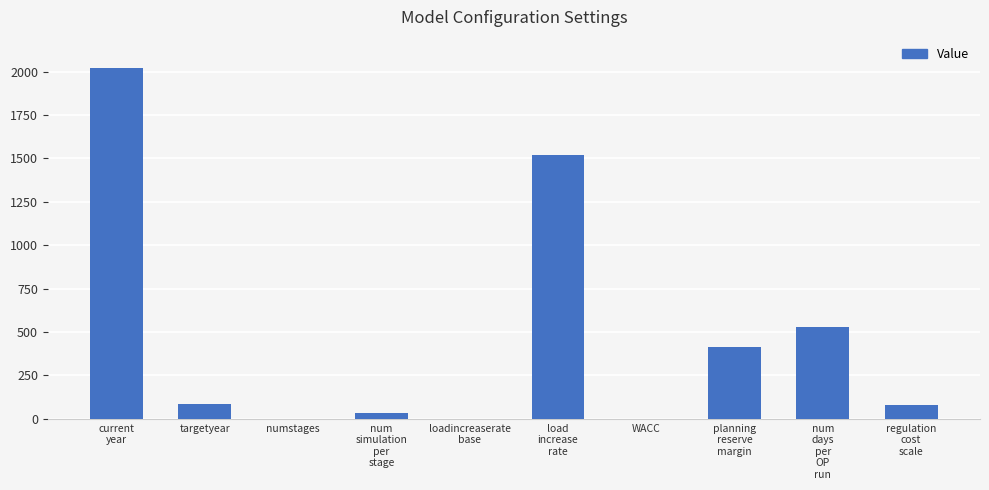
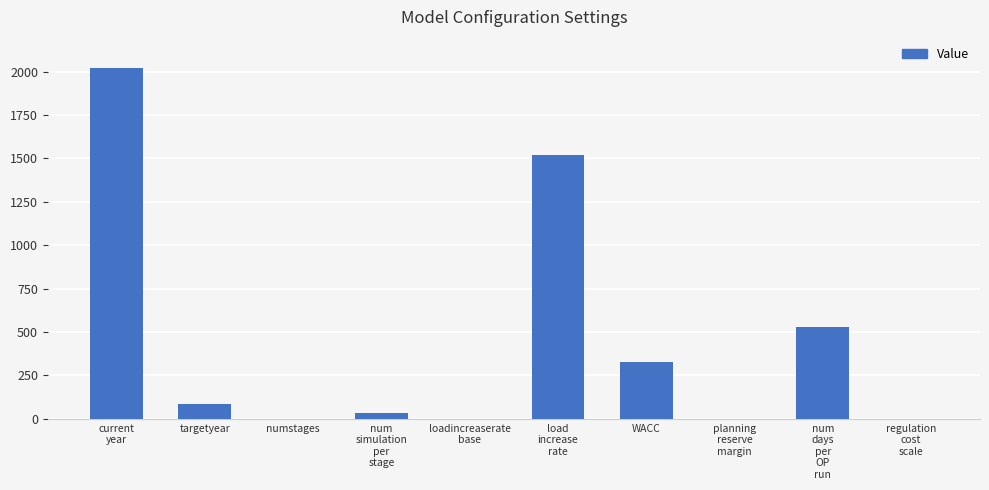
  {
    "current year": 2020,
    "targetyear": 80,
    "num simulation per stage": 30,
    "loadincreaserate base": 0,
    "load increase rate": 1520,
-   "WACC": 0,
-   "planning reserve margin": 410,
+   "WACC": 330,
+   "planning reserve margin": 0,
    "num days per OP run": 530,
-   "regulation cost scale": 80
+   "regulation cost scale": 0
  }
